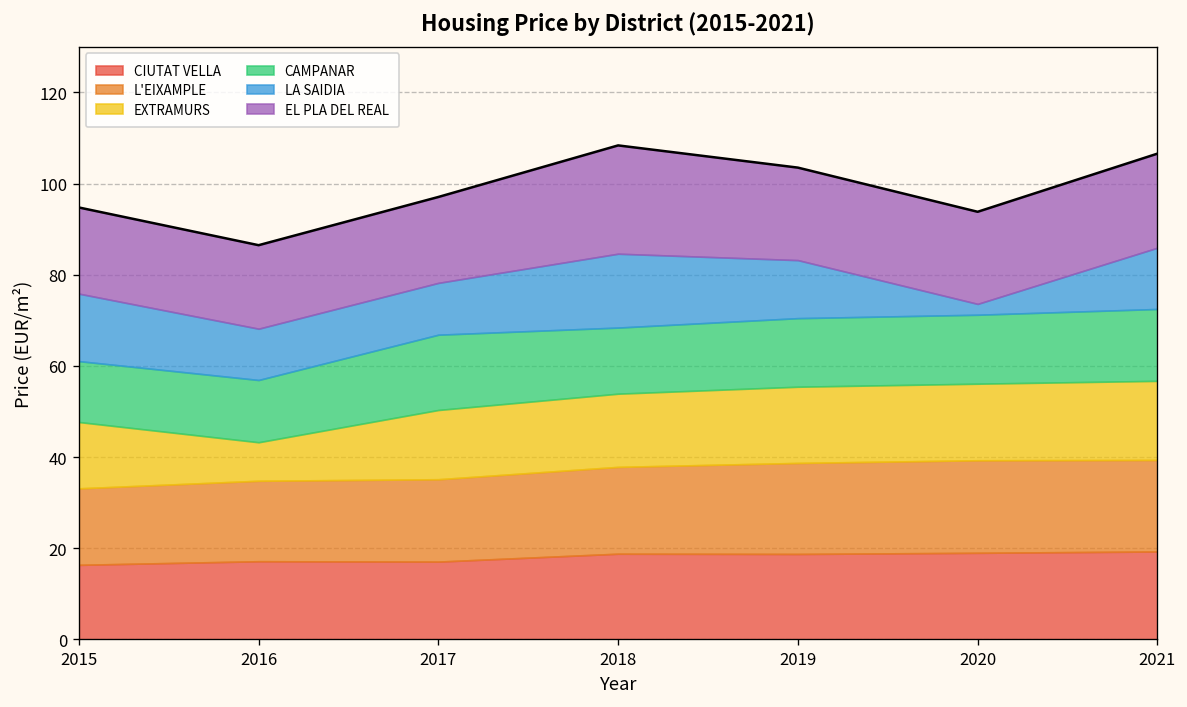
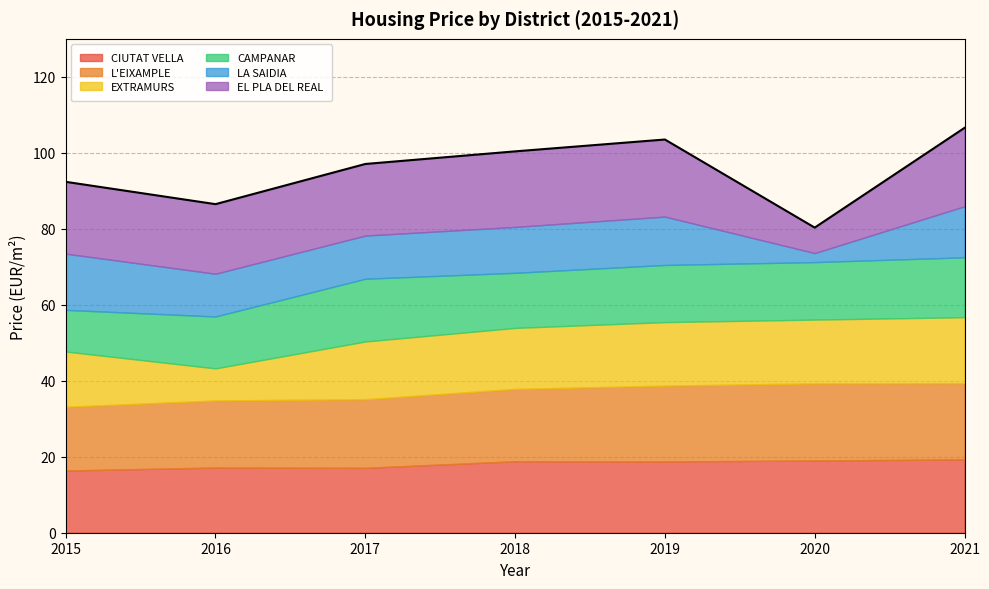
  {
    "EXTRAMURS": {
      "2015": 15,
      "2016": 8,
      "2017": 15,
      "2018": 16,
      "2019": 17,
      "2020": 17,
      "2021": 17
    },
    "CAMPANAR": {
-     "2015": 13,
+     "2015": 11,
      "2016": 14,
      "2017": 17,
      "2018": 15,
      "2019": 15,
      "2020": 15,
      "2021": 16
    },
    "LA SAIDIA": {
      "2015": 15,
      "2016": 11,
      "2017": 11,
-     "2018": 16,
+     "2018": 12,
      "2019": 13,
      "2020": 2,
      "2021": 13
    },
    "EL PLA DEL REAL": {
      "2015": 19,
      "2016": 18,
      "2017": 19,
-     "2018": 24,
+     "2018": 20,
      "2019": 20,
-     "2020": 20,
+     "2020": 7,
      "2021": 21
    }
  }
